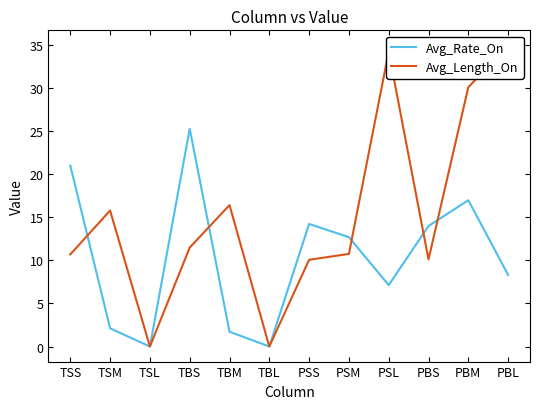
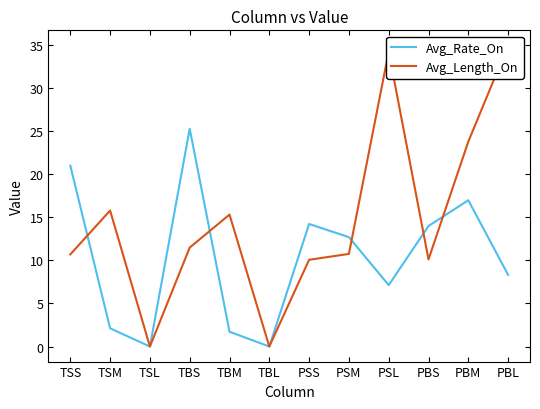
  {
    "Avg_Rate_On": {
      "TSS": 21,
      "TSM": 2,
      "TBS": 25,
      "TBM": 2,
      "PSS": 14,
      "PSM": 13,
      "PSL": 7,
      "PBS": 14,
      "PBM": 17,
      "PBL": 8
    },
    "Avg_Length_On": {
      "TSS": 11,
      "TSM": 16,
      "TBS": 11,
-     "TBM": 16,
+     "TBM": 15,
      "PSS": 10,
      "PSM": 11,
      "PBS": 10,
-     "PBM": 30
+     "PBM": 24
    }
  }
